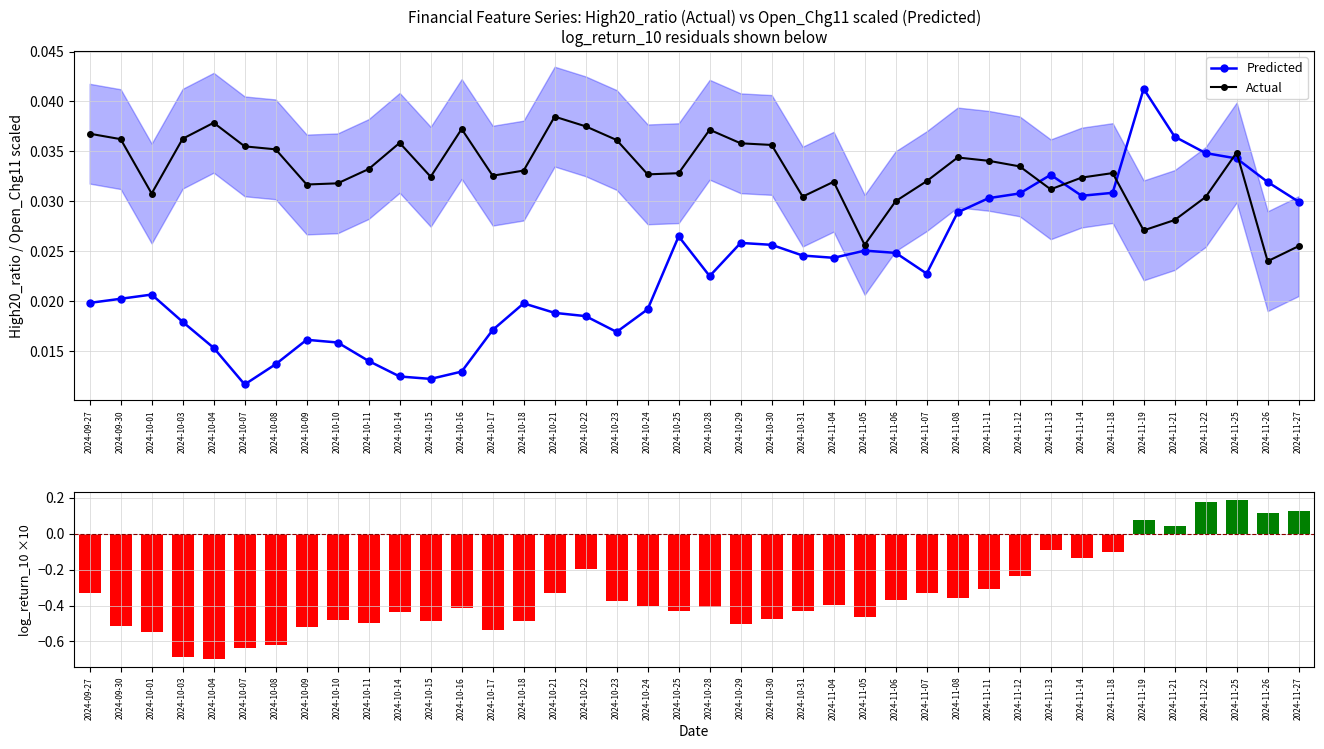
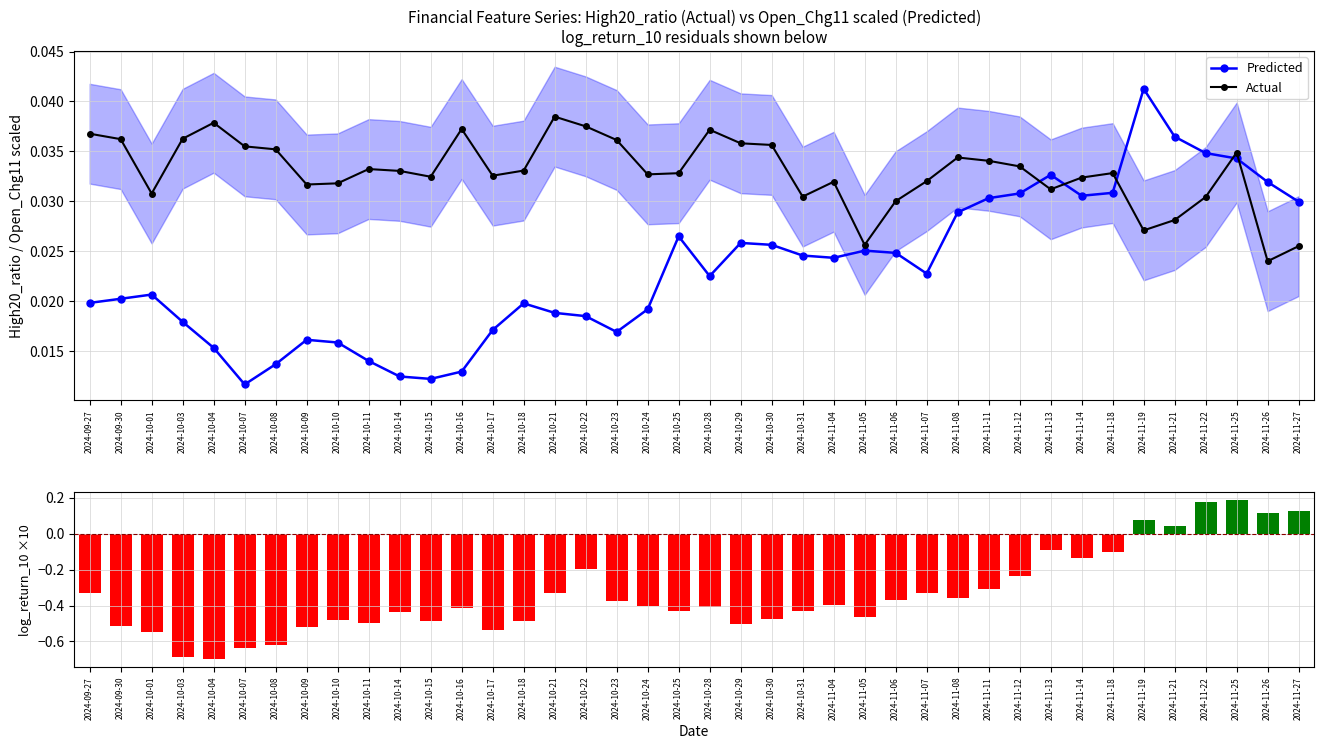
  {
    "Financial Feature Series: High20_ratio (Actual) vs Open_Chg11 scaled (Predicted) log_return_10 residuals shown below": {
      "Actual": {
        "2024-09-27": 0.037,
        "2024-09-30": 0.036,
        "2024-10-01": 0.031,
        "2024-10-03": 0.036,
        "2024-10-04": 0.038,
        "2024-10-07": 0.036,
        "2024-10-08": 0.035,
        "2024-10-09": 0.032,
        "2024-10-10": 0.032,
        "2024-10-11": 0.033,
-       "2024-10-14": 0.036,
+       "2024-10-14": 0.033,
        "2024-10-15": 0.032,
        "2024-10-16": 0.037,
        "2024-10-17": 0.033,
        "2024-10-18": 0.033,
        "2024-10-21": 0.038,
        "2024-10-22": 0.038,
        "2024-10-23": 0.036,
        "2024-10-24": 0.033,
        "2024-10-25": 0.033,
        "2024-10-28": 0.037,
        "2024-10-29": 0.036,
        "2024-10-30": 0.036,
        "2024-10-31": 0.030,
        "2024-11-04": 0.032,
        "2024-11-05": 0.026,
        "2024-11-06": 0.030,
        "2024-11-07": 0.032,
        "2024-11-08": 0.034,
        "2024-11-11": 0.034,
        "2024-11-12": 0.033,
        "2024-11-13": 0.031,
        "2024-11-14": 0.032,
        "2024-11-18": 0.033,
        "2024-11-19": 0.027,
        "2024-11-21": 0.028,
        "2024-11-22": 0.030,
        "2024-11-25": 0.035,
        "2024-11-26": 0.024,
        "2024-11-27": 0.026
      }
    }
  }
